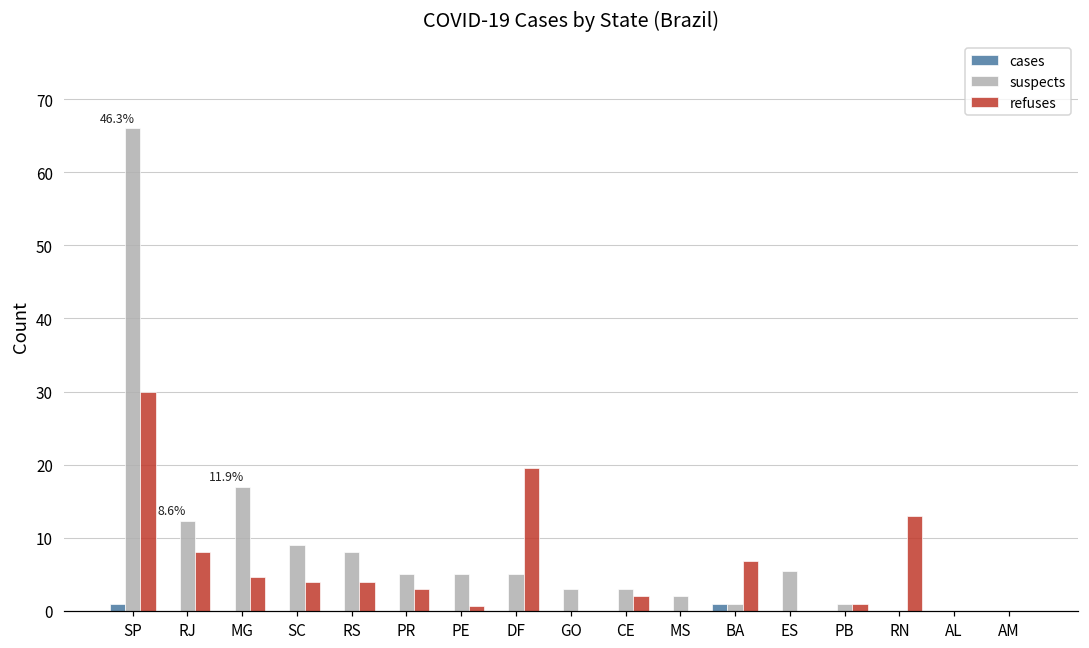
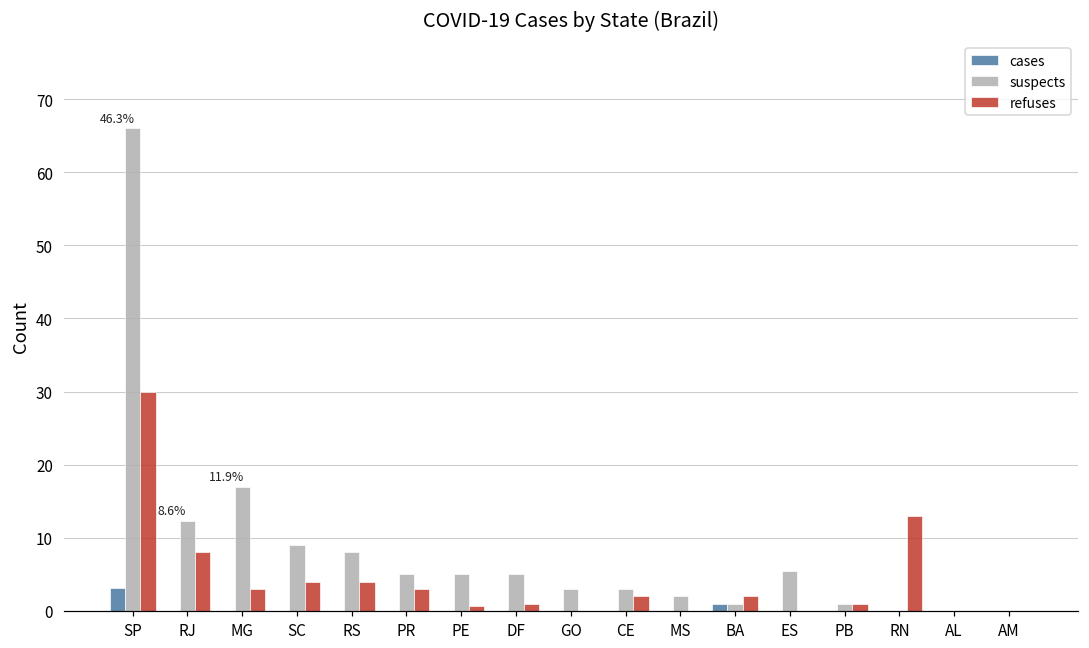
  {
    "cases": {
-     "SP": 1,
+     "SP": 3,
      "RJ": 0,
      "MG": 0,
      "SC": 0,
      "RS": 0,
      "PR": 0,
      "PE": 0,
      "DF": 0,
      "GO": 0,
      "CE": 0,
      "MS": 0,
      "BA": 1,
      "ES": 0,
      "PB": 0,
      "RN": 0,
      "AL": 0,
      "AM": 0
    },
    "suspects": {
      "SC": 9,
      "RS": 8,
      "PR": 5,
      "PE": 5,
      "DF": 5,
      "GO": 3,
      "CE": 3,
      "MS": 2,
      "BA": 1,
      "ES": 5,
      "PB": 1,
      "RN": 0,
      "AL": 0,
      "AM": 0
    },
    "refuses": {
      "SP": 30,
      "RJ": 8,
-     "MG": 5,
+     "MG": 3,
      "SC": 4,
      "RS": 4,
      "PR": 3,
      "PE": 1,
-     "DF": 20,
+     "DF": 1,
      "GO": 0,
      "CE": 2,
      "MS": 0,
-     "BA": 7,
+     "BA": 2,
      "ES": 0,
      "PB": 1,
      "RN": 13,
      "AL": 0,
      "AM": 0
    }
  }
